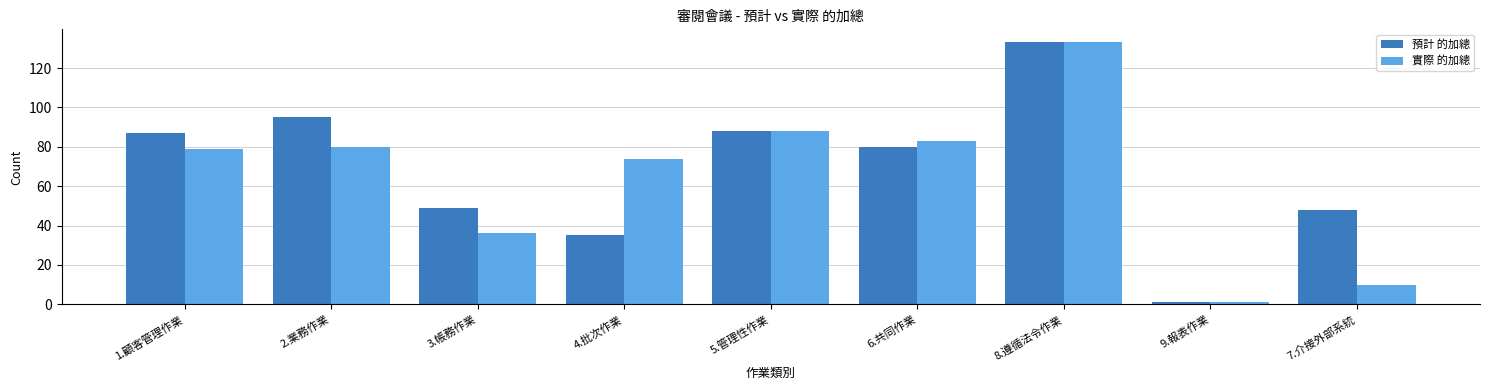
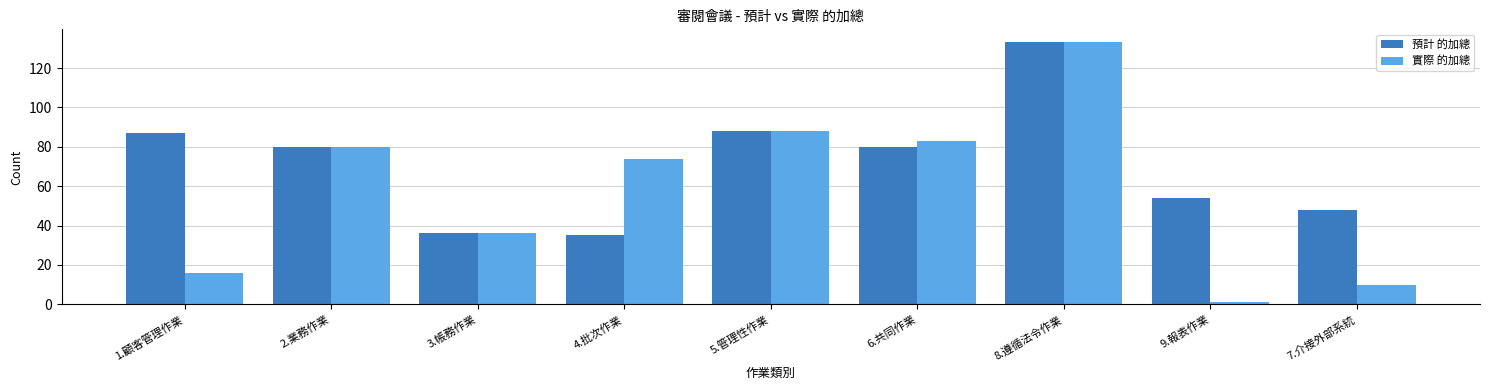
  {
    "預計 的加總": {
      "1.顧客管理作業": 87,
-     "2.業務作業": 95,
-     "3.帳務作業": 49,
+     "2.業務作業": 80,
+     "3.帳務作業": 36,
      "4.批次作業": 35,
      "5.管理性作業": 88,
      "6.共同作業": 80,
      "8.遵循法令作業": 133,
-     "9.報表作業": 1,
+     "9.報表作業": 54,
      "7.介接外部系統": 48
    },
    "實際 的加總": {
-     "1.顧客管理作業": 79,
+     "1.顧客管理作業": 16,
      "2.業務作業": 80,
      "3.帳務作業": 36,
      "4.批次作業": 74,
      "5.管理性作業": 88,
      "6.共同作業": 83,
      "8.遵循法令作業": 133,
      "7.介接外部系統": 10
    }
  }
